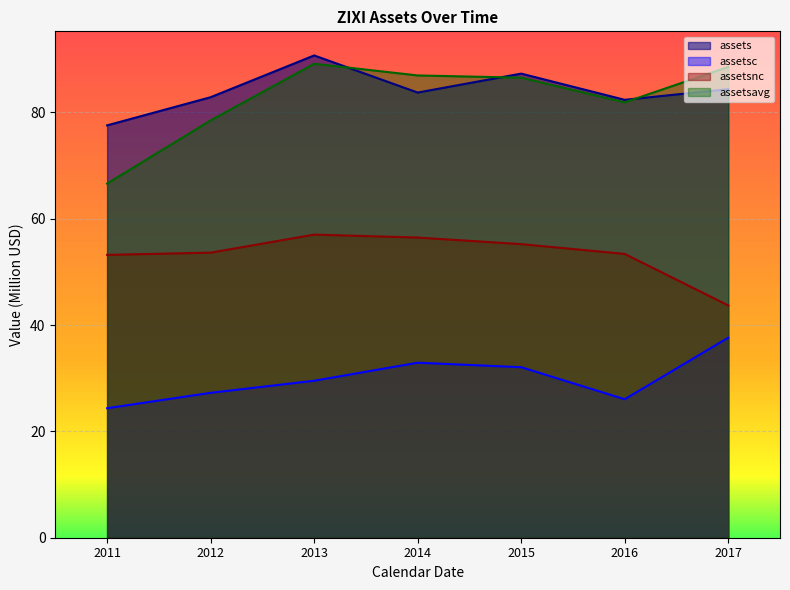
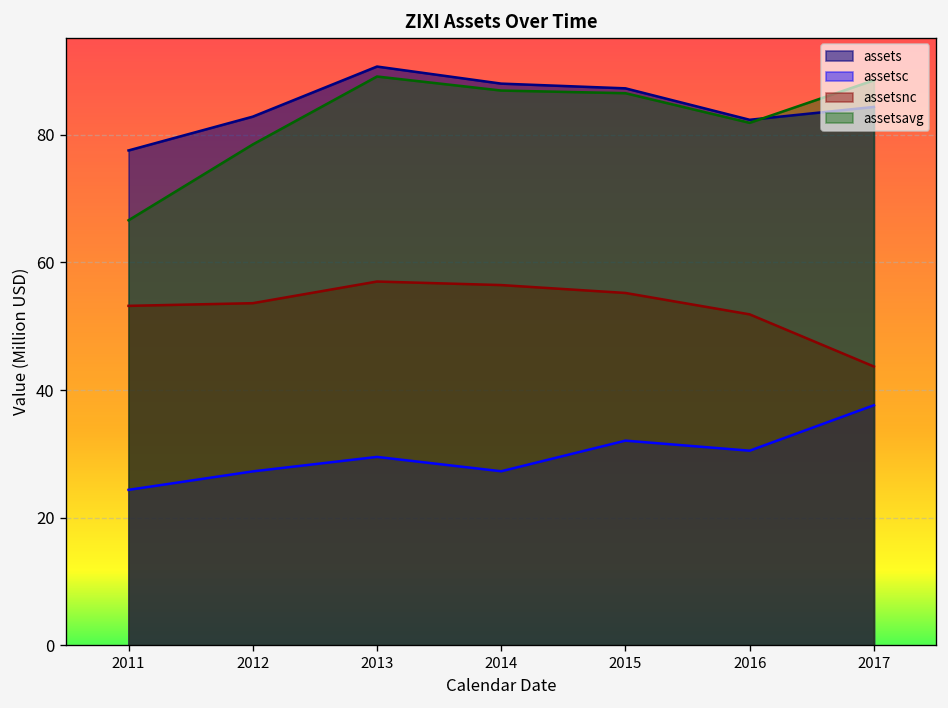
  {
    "assets": {
      "2011": 78,
      "2012": 83,
      "2013": 91,
-     "2014": 84,
+     "2014": 88,
      "2015": 87,
      "2016": 82
    },
    "assetsc": {
      "2011": 24,
      "2012": 27,
      "2013": 30,
-     "2014": 33,
+     "2014": 27,
      "2015": 32,
-     "2016": 26,
+     "2016": 30,
      "2017": 38
    },
    "assetsnc": {
      "2011": 53,
      "2012": 54,
      "2013": 57,
      "2014": 56,
      "2015": 55,
-     "2016": 53,
+     "2016": 52,
      "2017": 44
    },
    "assetsavg": {
      "2011": 67,
      "2012": 78,
      "2013": 89,
      "2014": 87,
      "2015": 87,
      "2016": 82
    }
  }
